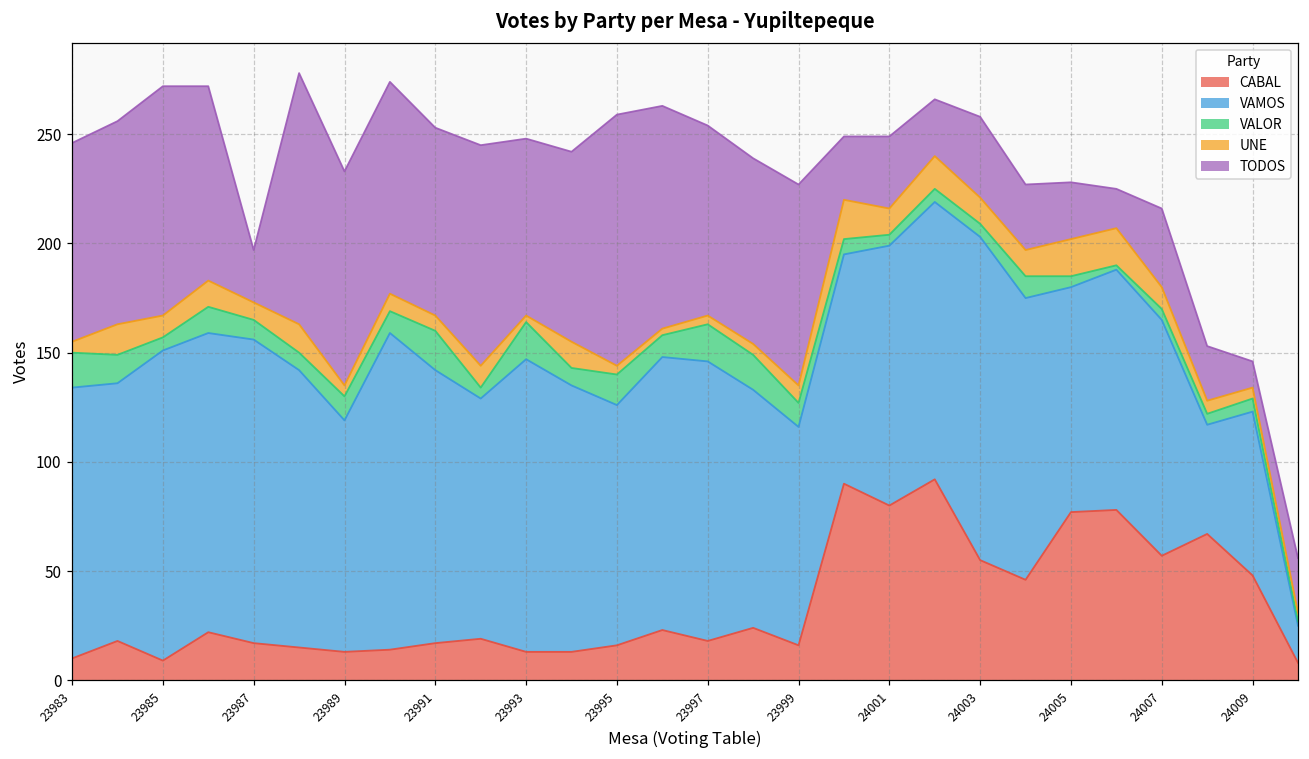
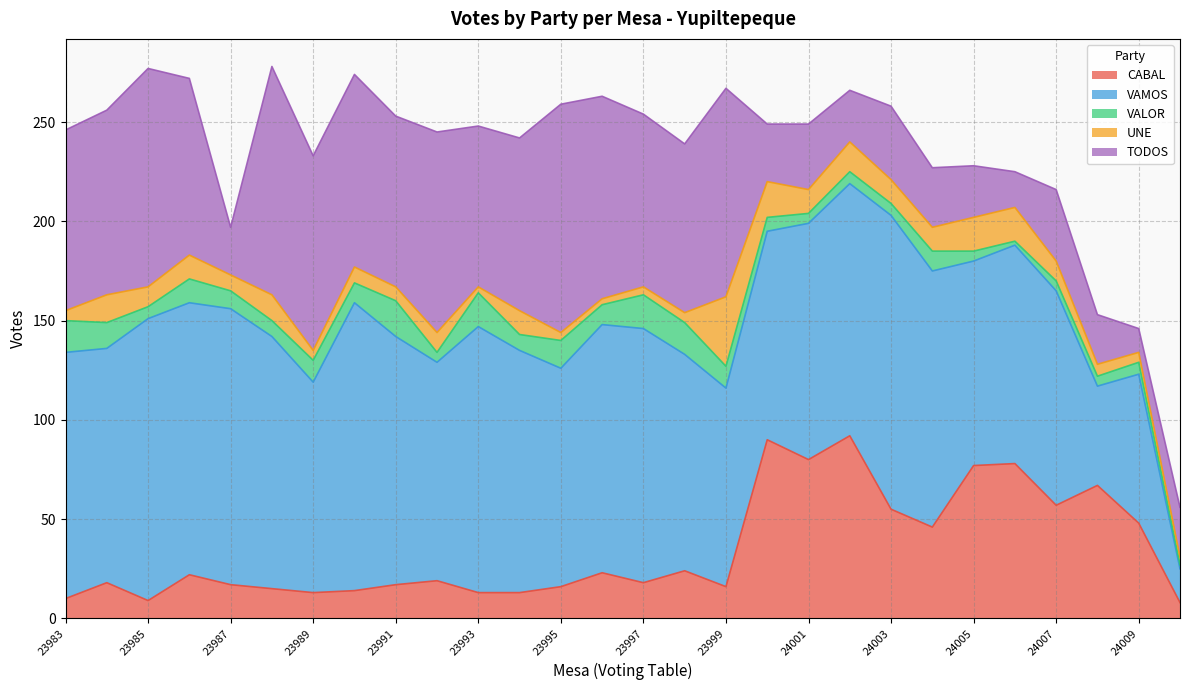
  {
    "CABAL": {
      "23983": 10,
      "23985": 9,
      "23987": 17,
      "23989": 13,
      "23991": 17,
      "23993": 13,
      "23995": 16,
      "23997": 18,
      "23999": 16,
      "24001": 80,
      "24003": 55,
      "24005": 77,
      "24007": 57,
      "24009": 48
    },
    "VAMOS": {
      "23983": 124,
      "23985": 142,
      "23987": 139,
      "23989": 106,
      "23991": 125,
      "23993": 134,
      "23995": 110,
      "23997": 128,
      "23999": 100,
      "24001": 119,
      "24003": 148,
      "24005": 103,
      "24007": 108,
      "24009": 75
    },
    "VALOR": {
      "23983": 16,
      "23985": 6,
      "23987": 9,
      "23989": 11,
      "23991": 18,
      "23993": 17,
      "23995": 14,
      "23997": 17,
      "23999": 11,
      "24001": 5,
      "24003": 6,
      "24005": 5,
      "24007": 5,
      "24009": 6
    },
    "UNE": {
      "23983": 5,
      "23985": 10,
      "23987": 8,
      "23989": 5,
      "23991": 7,
      "23993": 3,
      "23995": 4,
      "23997": 4,
-     "23999": 8,
+     "23999": 35,
      "24001": 12,
      "24003": 12,
      "24005": 17,
      "24007": 10,
      "24009": 5
    },
    "TODOS": {
      "23983": 91,
-     "23985": 105,
+     "23985": 110,
      "23987": 24,
      "23989": 98,
      "23991": 86,
      "23993": 81,
      "23995": 115,
      "23997": 87,
-     "23999": 92,
+     "23999": 105,
      "24001": 33,
      "24003": 37,
      "24005": 26,
      "24007": 36,
      "24009": 12
    }
  }
